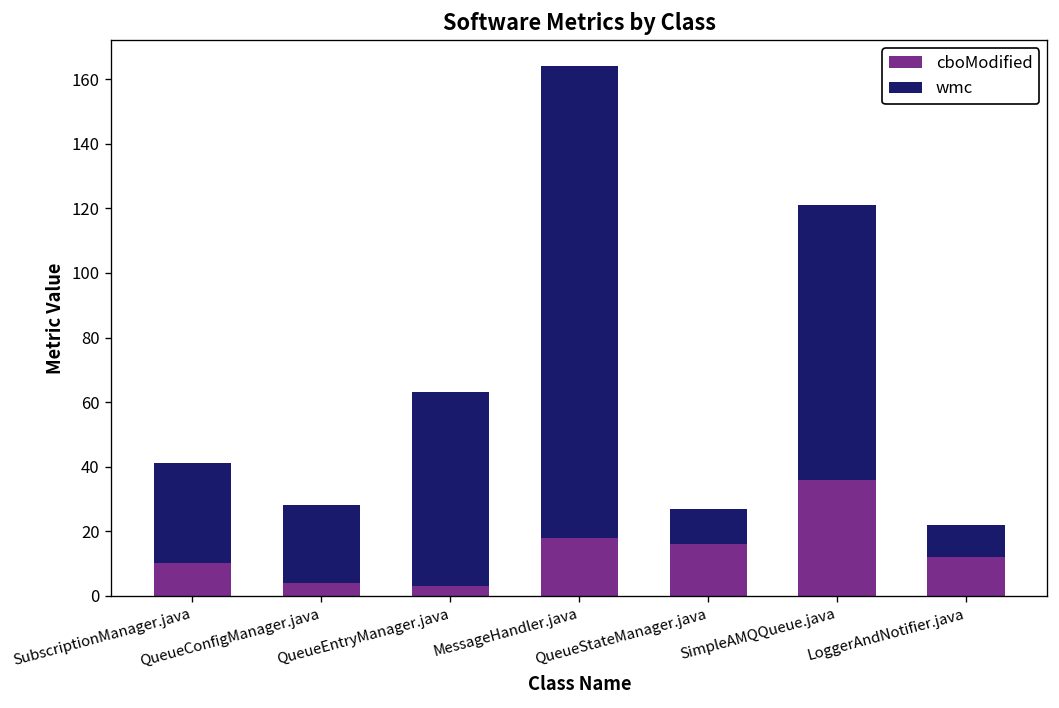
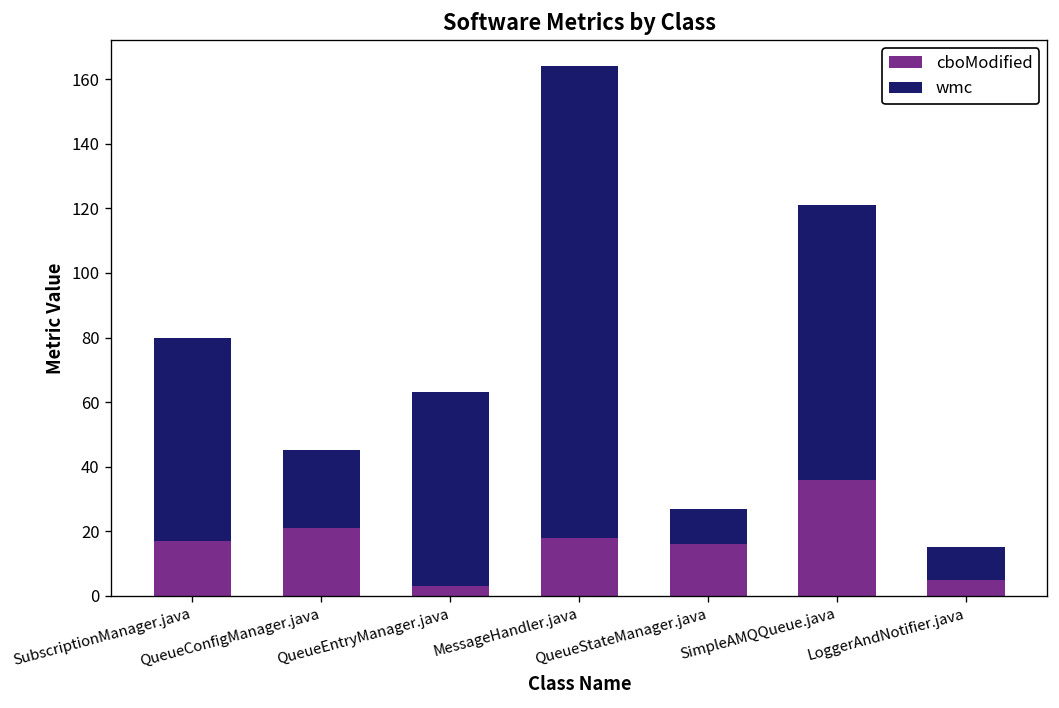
  {
    "cboModified": {
-     "SubscriptionManager.java": 10,
-     "QueueConfigManager.java": 4,
+     "SubscriptionManager.java": 17,
+     "QueueConfigManager.java": 21,
      "QueueEntryManager.java": 3,
      "MessageHandler.java": 18,
      "QueueStateManager.java": 16,
      "SimpleAMQQueue.java": 36,
-     "LoggerAndNotifier.java": 12
+     "LoggerAndNotifier.java": 5
    },
    "wmc": {
-     "SubscriptionManager.java": 31,
+     "SubscriptionManager.java": 63,
      "QueueConfigManager.java": 24,
      "QueueEntryManager.java": 60,
      "MessageHandler.java": 146,
      "QueueStateManager.java": 11,
      "SimpleAMQQueue.java": 85,
      "LoggerAndNotifier.java": 10
    }
  }
